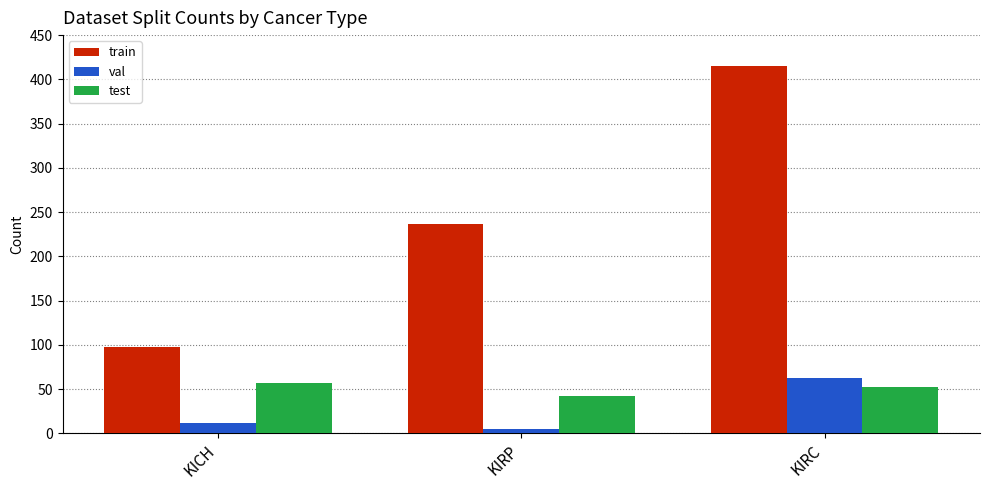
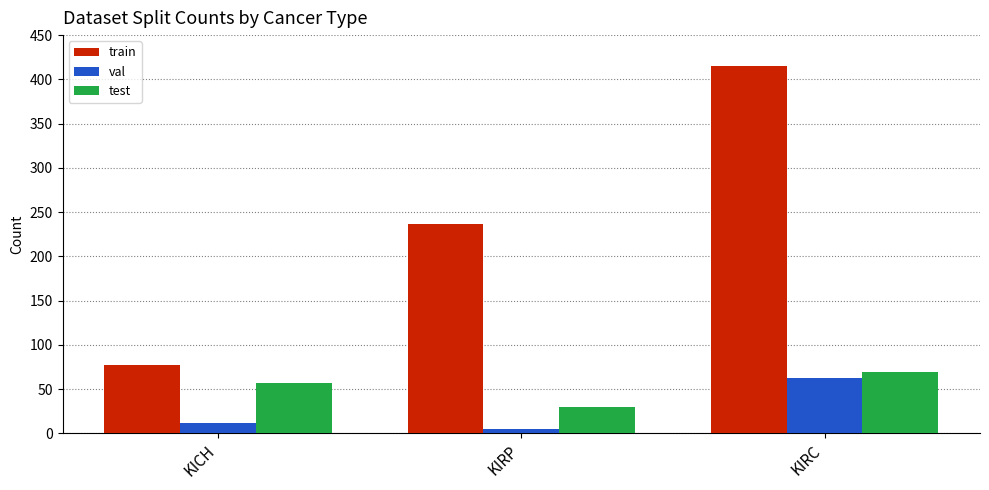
  {
    "train": {
-     "KICH": 100,
+     "KICH": 80,
      "KIRP": 240,
      "KIRC": 420
    },
    "val": {
      "KICH": 10,
      "KIRP": 10,
      "KIRC": 60
    },
    "test": {
      "KICH": 60,
-     "KIRP": 40,
-     "KIRC": 50
+     "KIRP": 30,
+     "KIRC": 70
    }
  }
